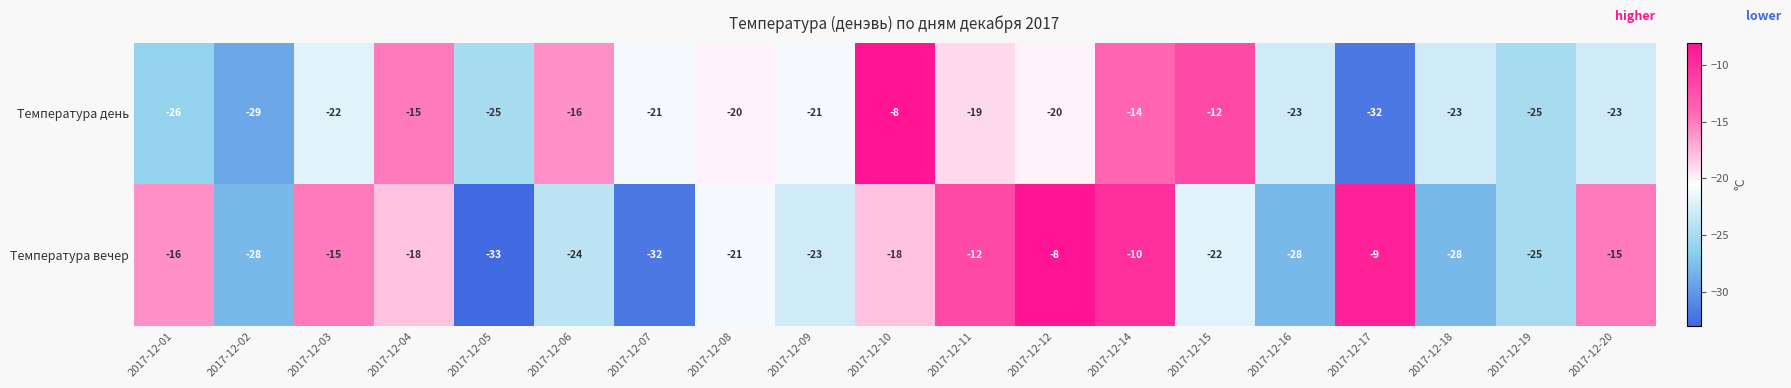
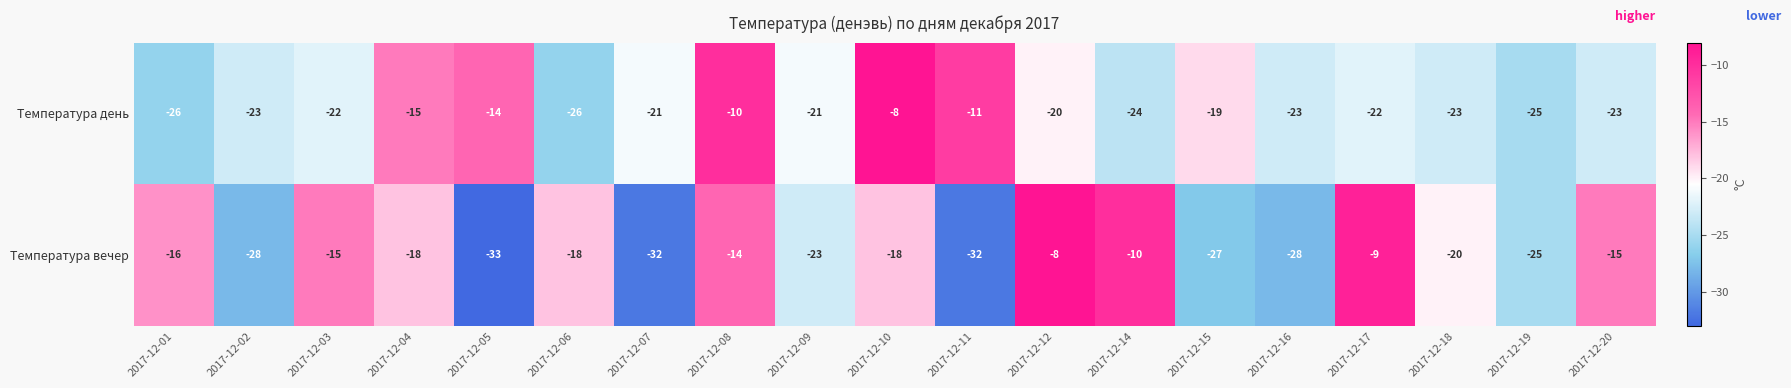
  {
    "Температура день": {
      "2017-12-01": -26,
-     "2017-12-02": -29,
+     "2017-12-02": -23,
      "2017-12-03": -22,
      "2017-12-04": -15,
-     "2017-12-05": -25,
-     "2017-12-06": -16,
+     "2017-12-05": -14,
+     "2017-12-06": -26,
      "2017-12-07": -21,
-     "2017-12-08": -20,
+     "2017-12-08": -10,
      "2017-12-09": -21,
      "2017-12-10": -8,
-     "2017-12-11": -19,
+     "2017-12-11": -11,
      "2017-12-12": -20,
-     "2017-12-14": -14,
-     "2017-12-15": -12,
+     "2017-12-14": -24,
+     "2017-12-15": -19,
      "2017-12-16": -23,
-     "2017-12-17": -32,
+     "2017-12-17": -22,
      "2017-12-18": -23,
      "2017-12-19": -25,
      "2017-12-20": -23
    },
    "Температура вечер": {
      "2017-12-01": -16,
      "2017-12-02": -28,
      "2017-12-03": -15,
      "2017-12-04": -18,
      "2017-12-05": -33,
-     "2017-12-06": -24,
+     "2017-12-06": -18,
      "2017-12-07": -32,
-     "2017-12-08": -21,
+     "2017-12-08": -14,
      "2017-12-09": -23,
      "2017-12-10": -18,
-     "2017-12-11": -12,
+     "2017-12-11": -32,
      "2017-12-12": -8,
      "2017-12-14": -10,
-     "2017-12-15": -22,
+     "2017-12-15": -27,
      "2017-12-16": -28,
      "2017-12-17": -9,
-     "2017-12-18": -28,
+     "2017-12-18": -20,
      "2017-12-19": -25,
      "2017-12-20": -15
    }
  }
